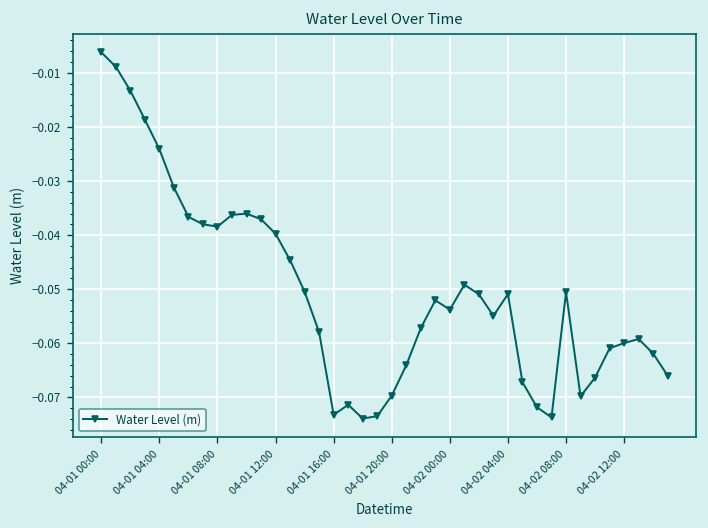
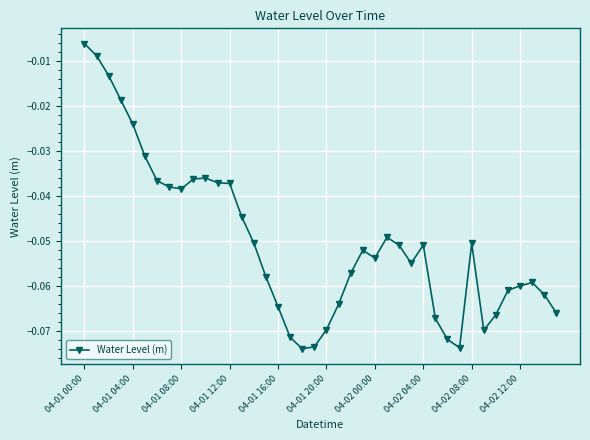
  {
    "04-01 00:00": -0.006,
    "04-01 04:00": -0.024,
    "04-01 08:00": -0.038,
-   "04-01 12:00": -0.040,
-   "04-01 16:00": -0.073,
+   "04-01 12:00": -0.037,
+   "04-01 16:00": -0.065,
    "04-01 20:00": -0.070,
    "04-02 00:00": -0.054,
    "04-02 04:00": -0.051,
    "04-02 08:00": -0.051,
    "04-02 12:00": -0.060
  }
